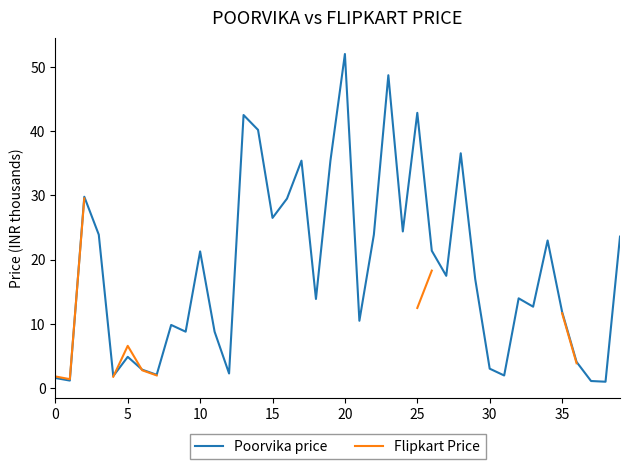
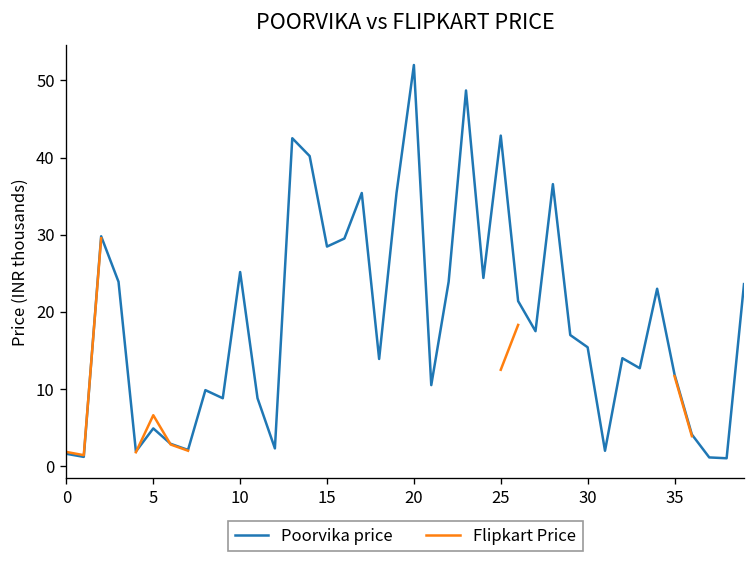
  {
    "Poorvika price": {
      "5": 5,
-     "10": 21,
-     "15": 27,
+     "10": 25,
+     "15": 28,
      "20": 52,
      "25": 43,
-     "30": 3
+     "30": 15
    },
    "Flipkart Price": {
      "5": 7,
      "10": 22,
      "25": 12
    }
  }
